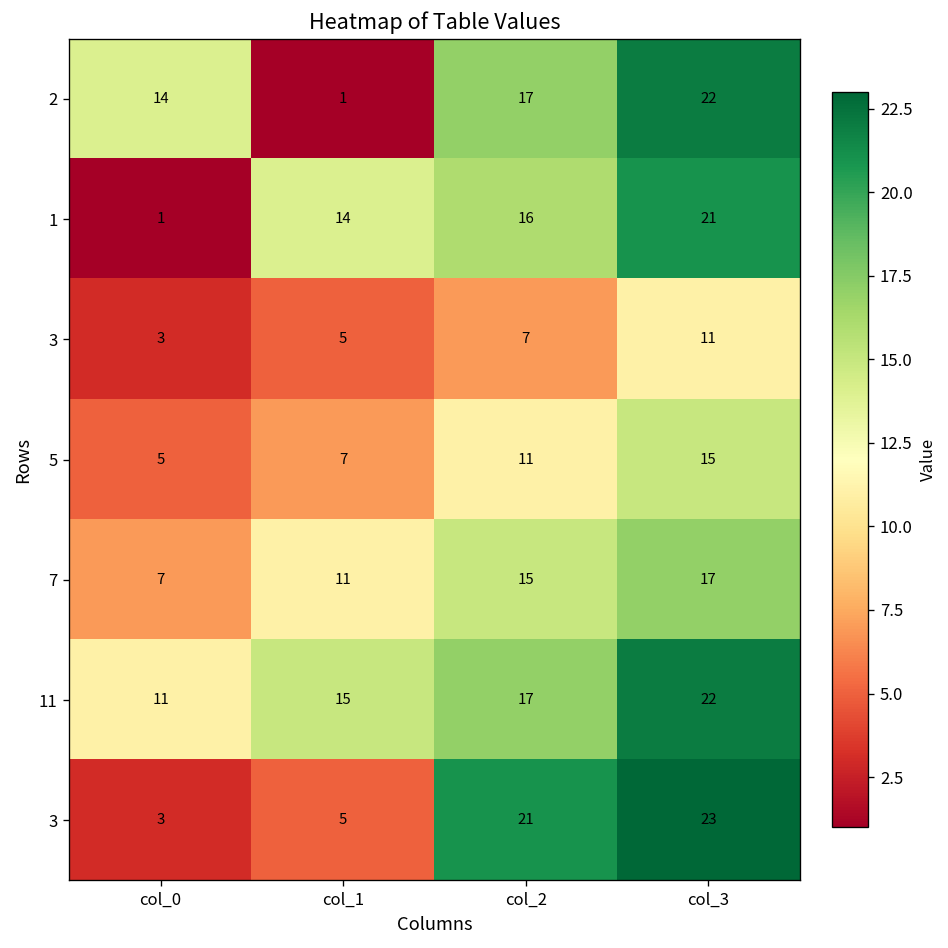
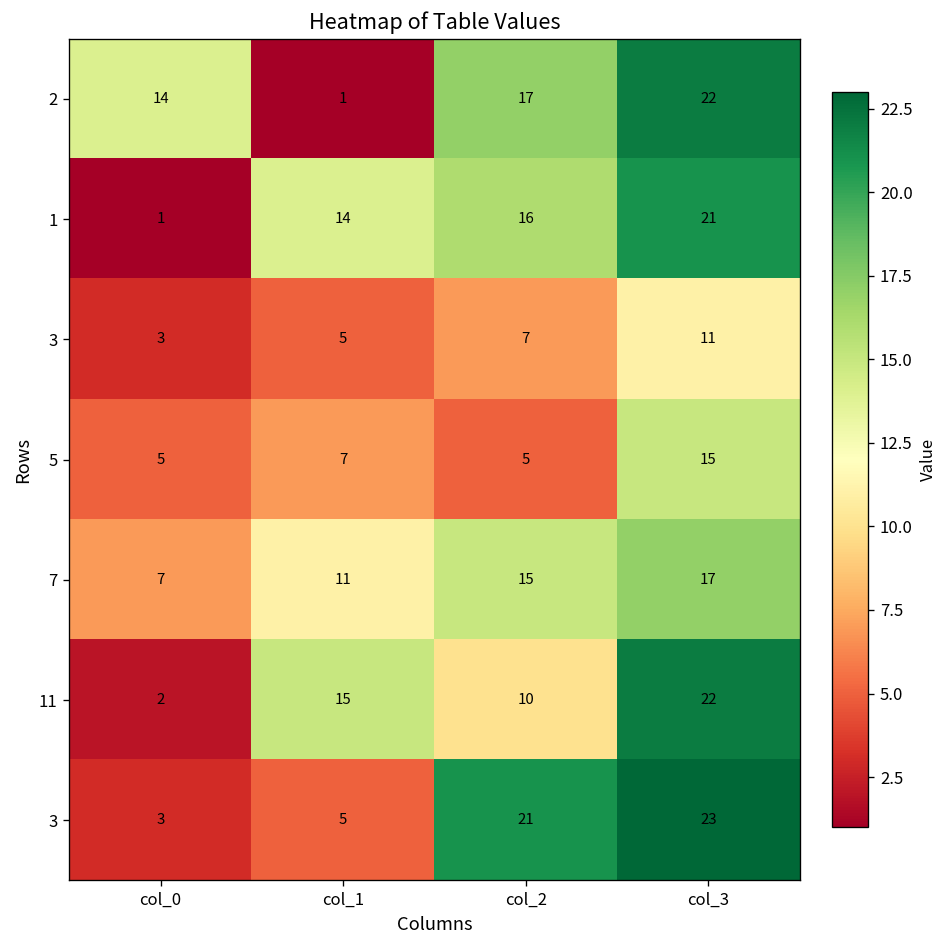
  {
    "2": {
      "col_0": 14,
      "col_1": 1,
      "col_2": 17,
      "col_3": 22
    },
    "1": {
      "col_0": 1,
      "col_1": 14,
      "col_2": 16,
      "col_3": 21
    },
    "5": {
      "col_0": 5,
      "col_1": 7,
-     "col_2": 11,
+     "col_2": 5,
      "col_3": 15
    },
    "7": {
      "col_0": 7,
      "col_1": 11,
      "col_2": 15,
      "col_3": 17
    },
    "11": {
-     "col_0": 11,
+     "col_0": 2,
      "col_1": 15,
-     "col_2": 17,
+     "col_2": 10,
      "col_3": 22
    }
  }
